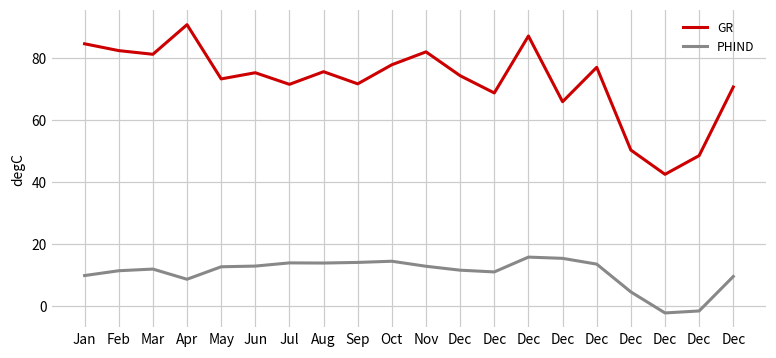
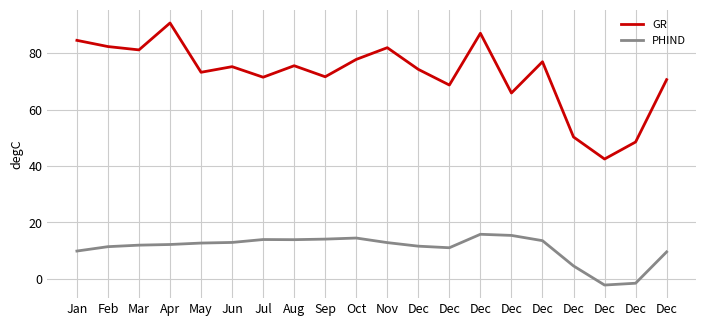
  {
    "GR": {
      "Jan": 85,
      "Feb": 82,
      "Mar": 81,
      "Apr": 91,
      "May": 73,
      "Jun": 75,
      "Jul": 71,
      "Aug": 76,
      "Sep": 72,
      "Oct": 78,
      "Nov": 82
    },
    "PHIND": {
      "Jan": 10,
      "Feb": 11,
      "Mar": 12,
-     "Apr": 9,
+     "Apr": 12,
      "May": 13,
      "Jun": 13,
      "Jul": 14,
      "Aug": 14,
      "Sep": 14,
      "Oct": 14,
      "Nov": 13
    }
  }
